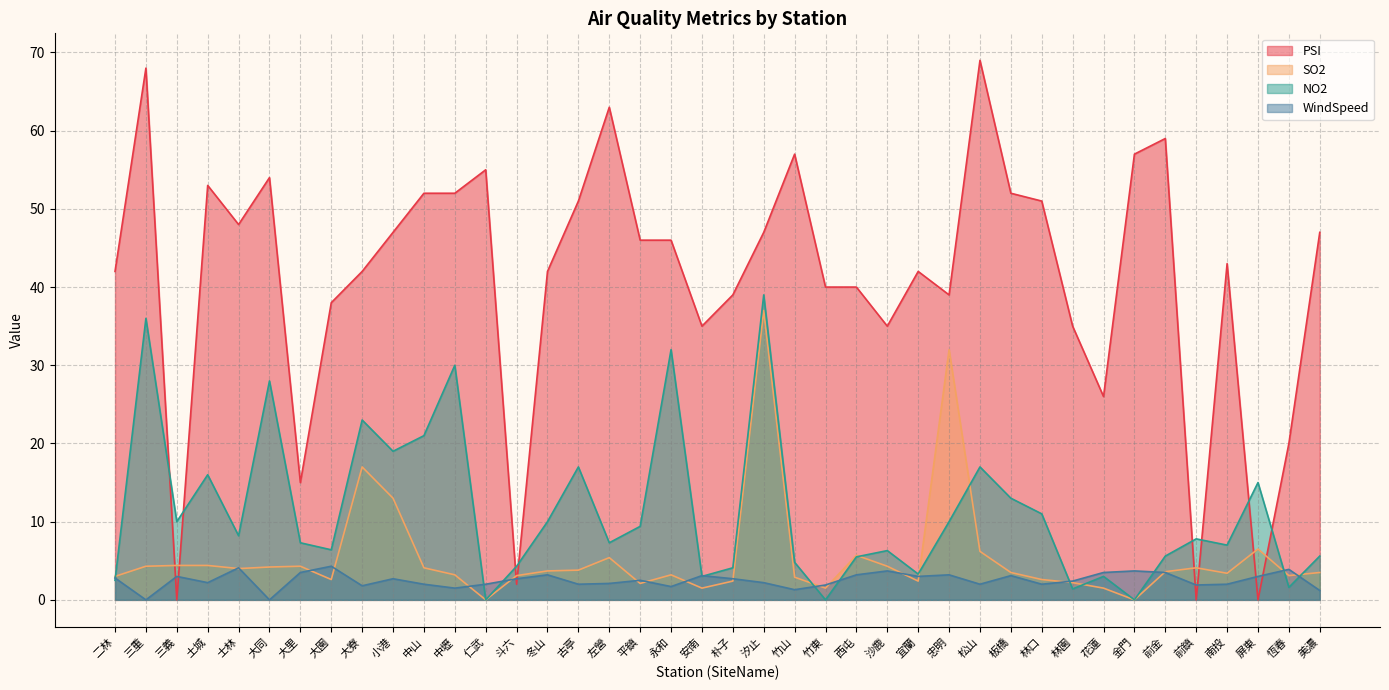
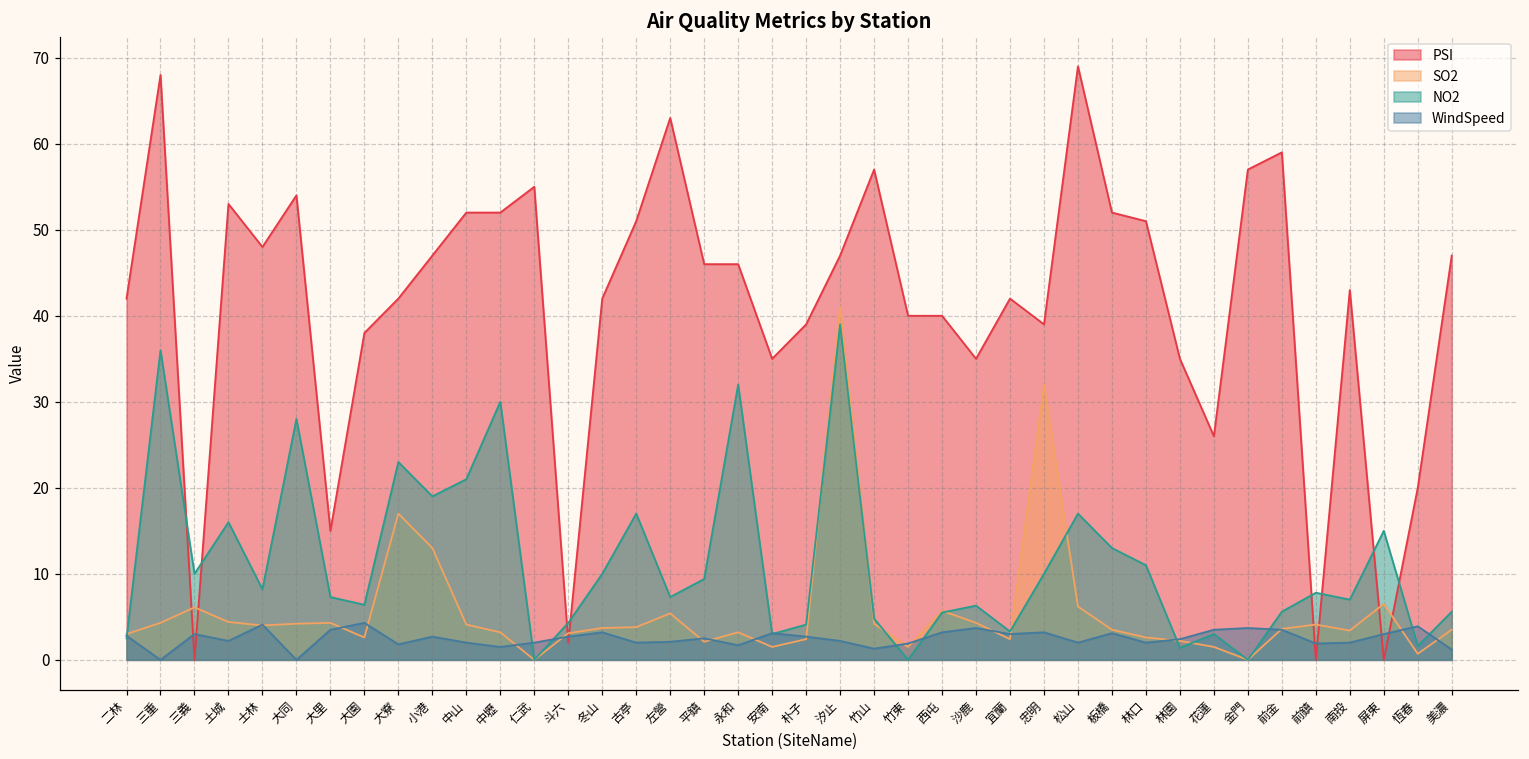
  {
    "PSI": {
      "二林": 42,
      "三重": 68,
      "三義": 0,
      "土城": 53,
      "士林": 48,
      "大同": 54,
      "大里": 15,
      "大園": 38,
      "大寮": 42,
      "小港": 47,
      "中山": 52,
      "中壢": 52,
      "仁武": 55,
      "斗六": 2,
      "冬山": 42,
      "古亭": 51,
      "左營": 63,
      "平鎮": 46,
      "永和": 46,
      "安南": 35,
      "朴子": 39,
      "汐止": 47,
      "竹山": 57,
      "竹東": 40,
      "西屯": 40,
      "沙鹿": 35,
      "宜蘭": 42,
      "忠明": 39,
      "松山": 69,
      "板橋": 52,
      "林口": 51,
      "林園": 35,
      "花蓮": 26,
      "金門": 57,
      "前金": 59,
      "前鎮": 0,
      "南投": 43,
      "屏東": 0,
      "恆春": 20,
      "美濃": 47
    },
    "SO2": {
      "三重": 4,
-     "三義": 4,
+     "三義": 6,
      "土城": 4,
      "大同": 4,
      "大里": 4,
      "大園": 3,
      "大寮": 17,
      "小港": 13,
      "中山": 4,
      "中壢": 3,
      "斗六": 3,
      "冬山": 4,
      "古亭": 4,
      "左營": 5,
      "平鎮": 2,
      "永和": 3,
      "安南": 2,
-     "汐止": 37,
-     "竹山": 3,
+     "汐止": 41,
+     "竹山": 4,
      "竹東": 2,
      "沙鹿": 4,
      "宜蘭": 2,
      "忠明": 32,
      "松山": 6,
      "板橋": 4,
      "林口": 3,
      "花蓮": 2,
      "前鎮": 4,
      "南投": 3,
      "屏東": 7,
-     "恆春": 3,
+     "恆春": 1,
      "美濃": 4
    }
  }
